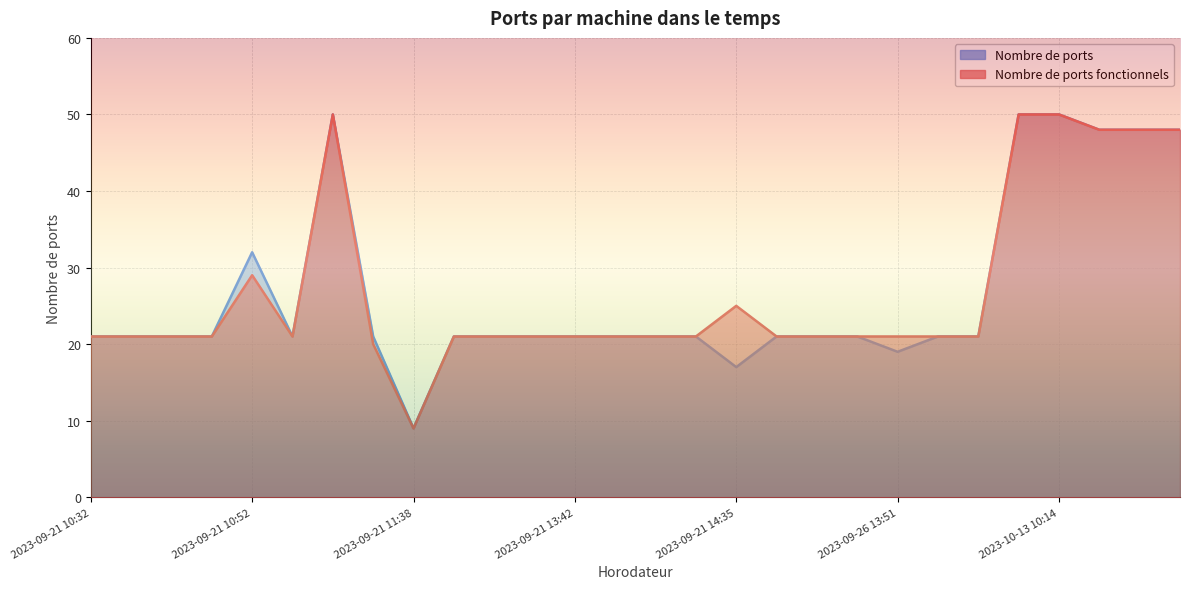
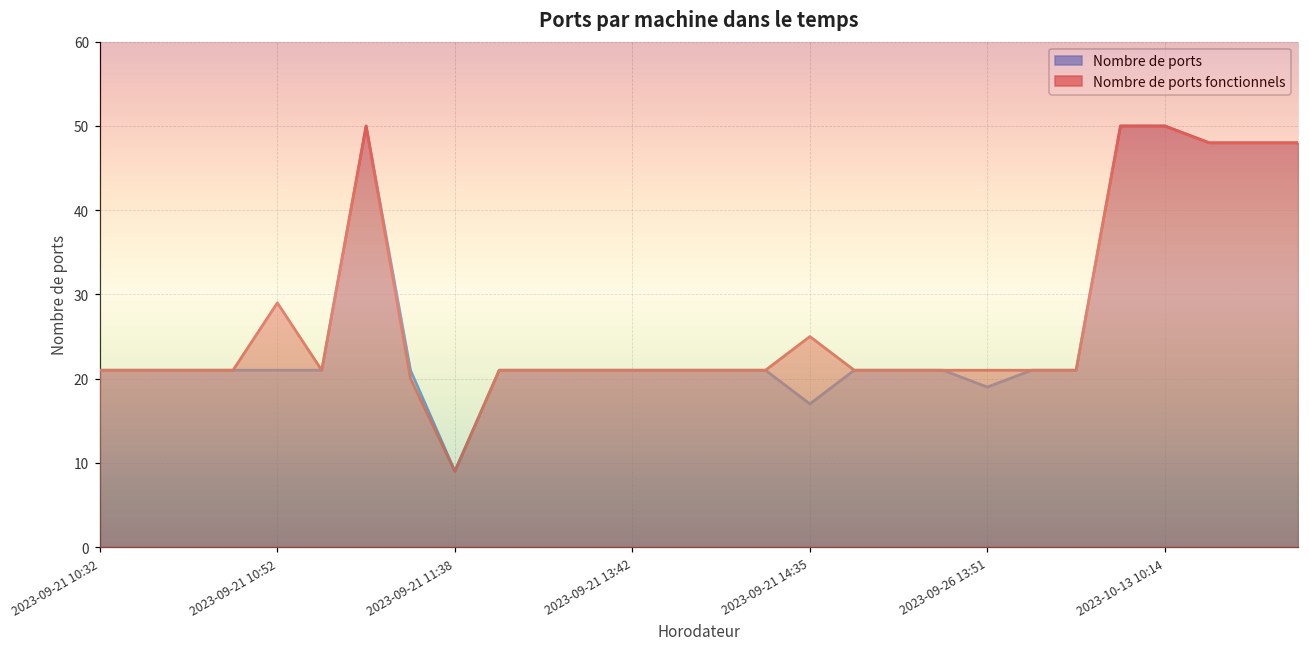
  {
    "Nombre de ports": {
-     "2023-09-21 10:52": 32,
+     "2023-09-21 10:52": 21,
      "2023-09-21 14:35": 17,
      "2023-09-26 13:51": 19
    },
    "Nombre de ports fonctionnels": {
      "2023-09-21 10:52": 29,
      "2023-09-21 14:35": 25,
      "2023-09-26 13:51": 21
    }
  }
